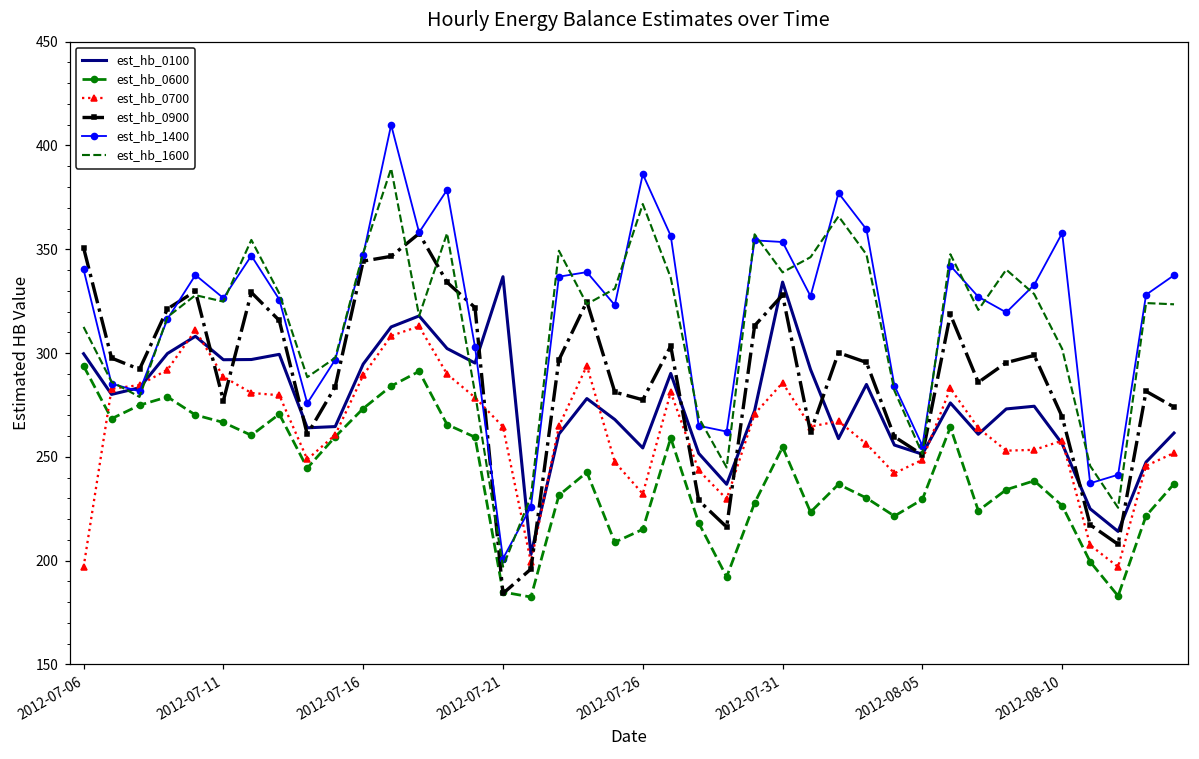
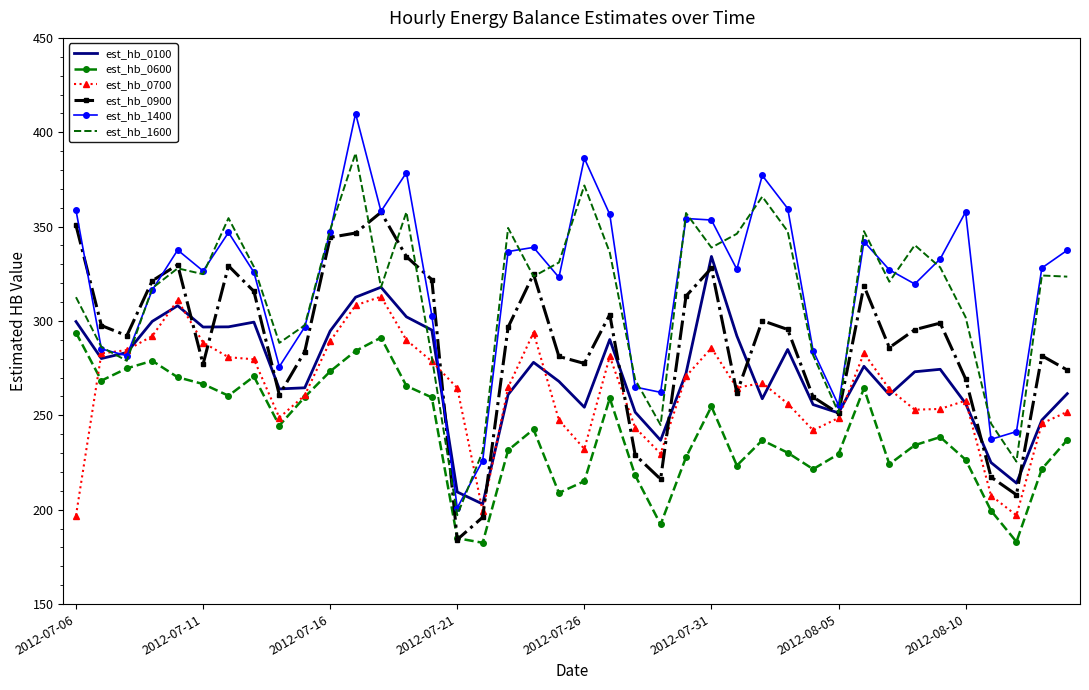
  {
    "est_hb_0100": {
      "2012-07-06": 300,
      "2012-07-11": 297,
      "2012-07-16": 295,
-     "2012-07-21": 337,
+     "2012-07-21": 209,
      "2012-07-26": 254,
      "2012-07-31": 334,
      "2012-08-10": 256
    },
    "est_hb_0700": {
      "2012-07-06": 197,
      "2012-07-11": 289,
      "2012-07-16": 289,
      "2012-07-21": 265,
      "2012-07-26": 232,
      "2012-07-31": 286,
      "2012-08-05": 249,
      "2012-08-10": 258
    },
    "est_hb_0900": {
      "2012-07-06": 351,
      "2012-07-11": 277,
      "2012-07-16": 344,
      "2012-07-26": 278,
      "2012-07-31": 328,
      "2012-08-10": 269
    },
    "est_hb_1400": {
-     "2012-07-06": 340,
+     "2012-07-06": 359,
      "2012-07-11": 327,
      "2012-07-21": 201,
      "2012-07-26": 386,
      "2012-07-31": 354,
      "2012-08-05": 255,
      "2012-08-10": 358
    }
  }
